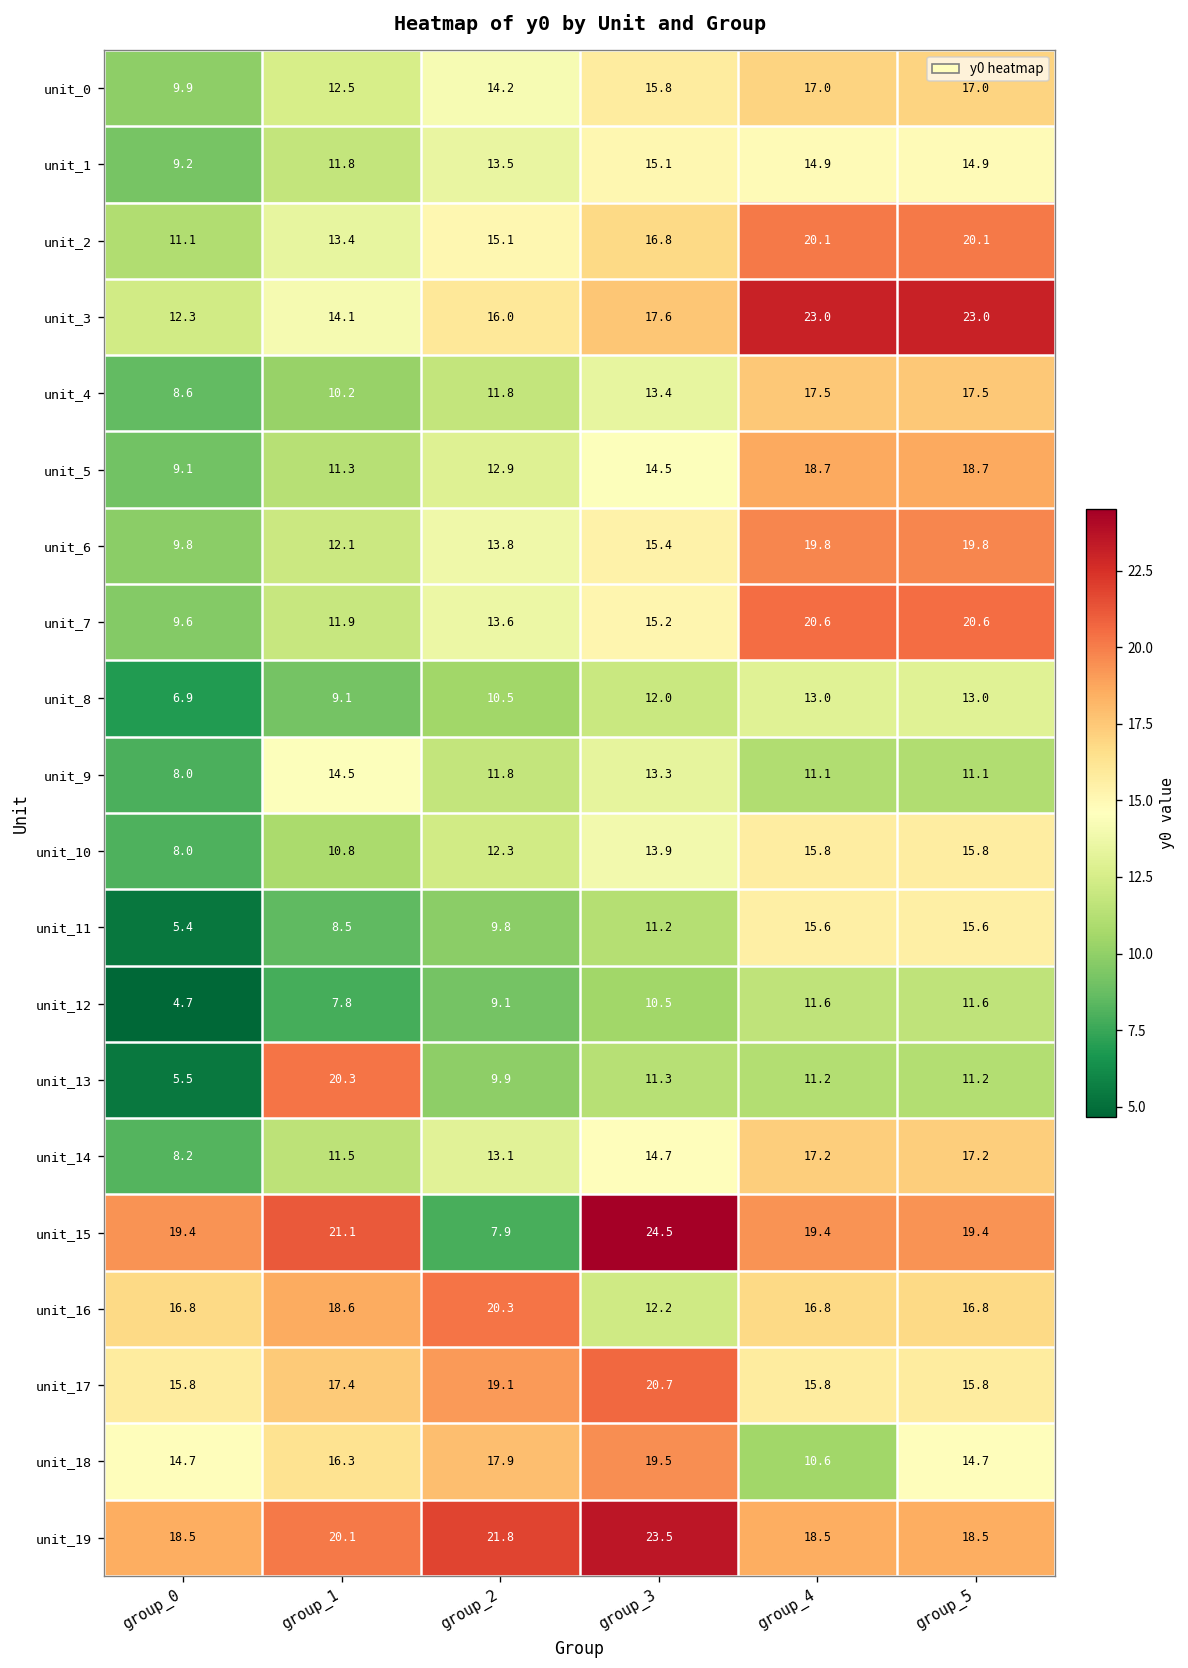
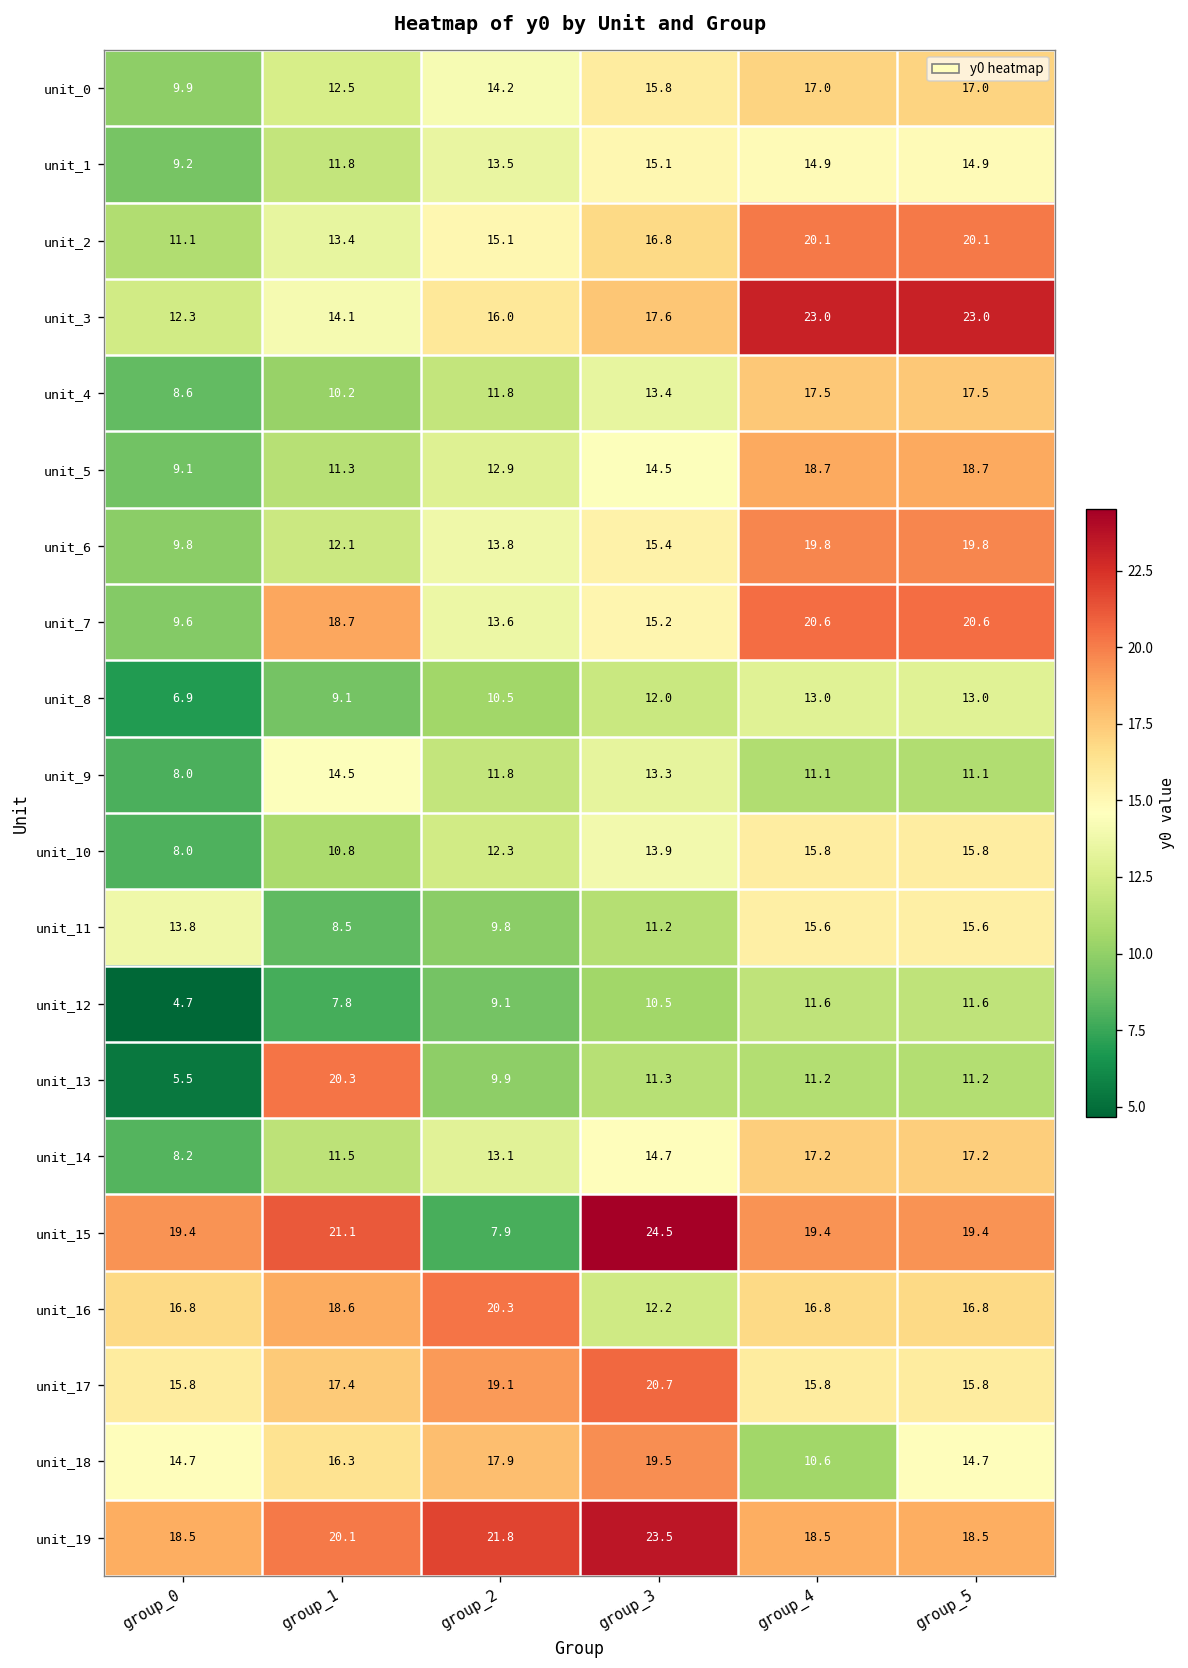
  {
    "unit_0": {
      "group_0": 9.9,
      "group_1": 12.5,
      "group_2": 14.2,
      "group_3": 15.8,
      "group_4": 17.0,
      "group_5": 17.0
    },
    "unit_1": {
      "group_0": 9.2,
      "group_1": 11.8,
      "group_2": 13.5,
      "group_3": 15.1,
      "group_4": 14.9,
      "group_5": 14.9
    },
    "unit_2": {
      "group_0": 11.1,
      "group_1": 13.4,
      "group_2": 15.1,
      "group_3": 16.8,
      "group_4": 20.1,
      "group_5": 20.1
    },
    "unit_3": {
      "group_0": 12.3,
      "group_1": 14.1,
      "group_2": 16.0,
      "group_3": 17.6,
      "group_4": 23.0,
      "group_5": 23.0
    },
    "unit_4": {
      "group_0": 8.6,
      "group_1": 10.2,
      "group_2": 11.8,
      "group_3": 13.4,
      "group_4": 17.5,
      "group_5": 17.5
    },
    "unit_5": {
      "group_0": 9.1,
      "group_1": 11.3,
      "group_2": 12.9,
      "group_3": 14.5,
      "group_4": 18.7,
      "group_5": 18.7
    },
    "unit_6": {
      "group_0": 9.8,
      "group_1": 12.1,
      "group_2": 13.8,
      "group_3": 15.4,
      "group_4": 19.8,
      "group_5": 19.8
    },
    "unit_7": {
      "group_0": 9.6,
-     "group_1": 11.9,
+     "group_1": 18.7,
      "group_2": 13.6,
      "group_3": 15.2,
      "group_4": 20.6,
      "group_5": 20.6
    },
    "unit_8": {
      "group_0": 6.9,
      "group_1": 9.1,
      "group_2": 10.5,
      "group_3": 12.0,
      "group_4": 13.0,
      "group_5": 13.0
    },
    "unit_9": {
      "group_0": 8.0,
      "group_1": 14.5,
      "group_2": 11.8,
      "group_3": 13.3,
      "group_4": 11.1,
      "group_5": 11.1
    },
    "unit_10": {
      "group_0": 8.0,
      "group_1": 10.8,
      "group_2": 12.3,
      "group_3": 13.9,
      "group_4": 15.8,
      "group_5": 15.8
    },
    "unit_11": {
-     "group_0": 5.4,
+     "group_0": 13.8,
      "group_1": 8.5,
      "group_2": 9.8,
      "group_3": 11.2,
      "group_4": 15.6,
      "group_5": 15.6
    },
    "unit_12": {
      "group_0": 4.7,
      "group_1": 7.8,
      "group_2": 9.1,
      "group_3": 10.5,
      "group_4": 11.6,
      "group_5": 11.6
    },
    "unit_13": {
      "group_0": 5.5,
      "group_1": 20.3,
      "group_2": 9.9,
      "group_3": 11.3,
      "group_4": 11.2,
      "group_5": 11.2
    },
    "unit_14": {
      "group_0": 8.2,
      "group_1": 11.5,
      "group_2": 13.1,
      "group_3": 14.7,
      "group_4": 17.2,
      "group_5": 17.2
    },
    "unit_15": {
      "group_0": 19.4,
      "group_1": 21.1,
      "group_2": 7.9,
      "group_3": 24.5,
      "group_4": 19.4,
      "group_5": 19.4
    },
    "unit_16": {
      "group_0": 16.8,
      "group_1": 18.6,
      "group_2": 20.3,
      "group_3": 12.2,
      "group_4": 16.8,
      "group_5": 16.8
    },
    "unit_17": {
      "group_0": 15.8,
      "group_1": 17.4,
      "group_2": 19.1,
      "group_3": 20.7,
      "group_4": 15.8,
      "group_5": 15.8
    },
    "unit_18": {
      "group_0": 14.7,
      "group_1": 16.3,
      "group_2": 17.9,
      "group_3": 19.5,
      "group_4": 10.6,
      "group_5": 14.7
    },
    "unit_19": {
      "group_0": 18.5,
      "group_1": 20.1,
      "group_2": 21.8,
      "group_3": 23.5,
      "group_4": 18.5,
      "group_5": 18.5
    }
  }
